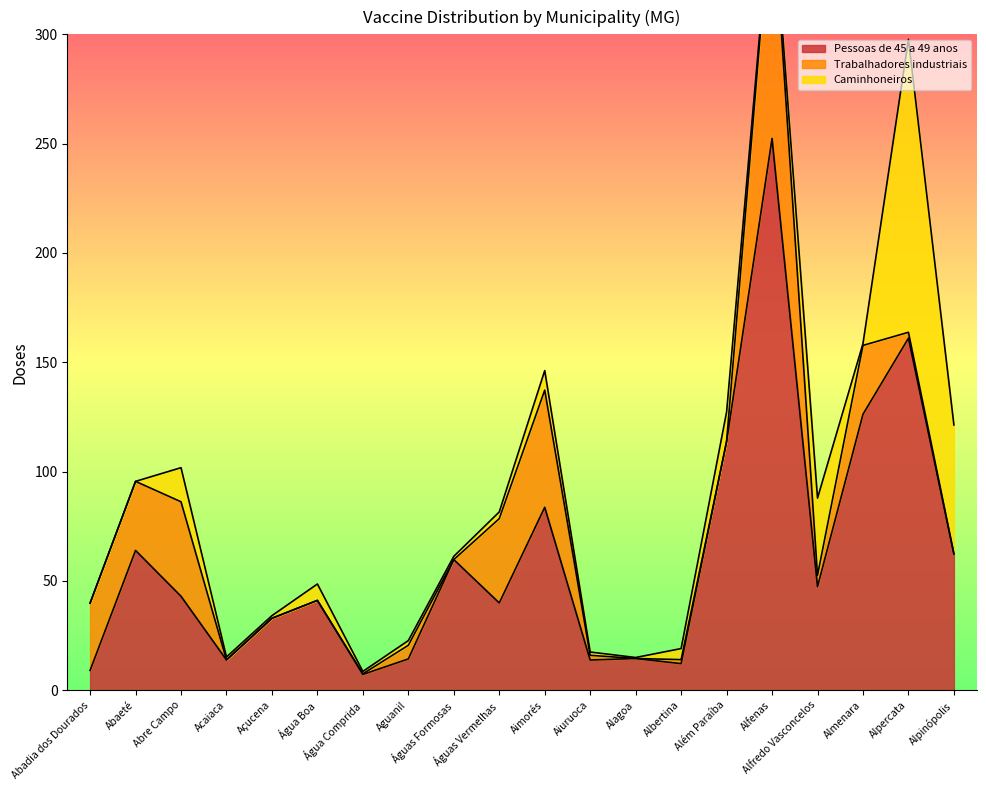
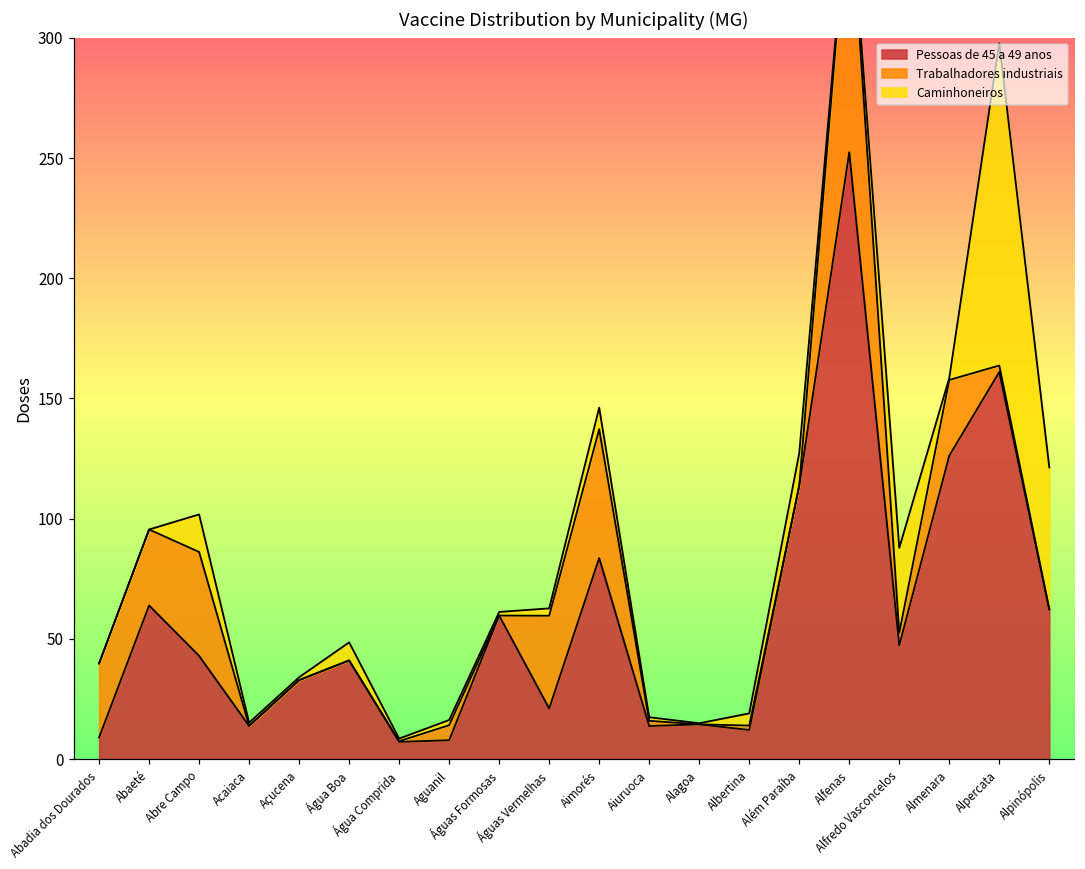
  {
    "Pessoas de 45 a 49 anos": {
      "Abadia dos Dourados": 9,
      "Abaeté": 64,
      "Abre Campo": 43,
-     "Aguanil": 14,
-     "Águas Vermelhas": 40,
+     "Aguanil": 8,
+     "Águas Vermelhas": 21,
      "Aimorés": 84,
      "Aiuruoca": 14,
      "Albertina": 12,
      "Alfenas": 252,
      "Alfredo Vasconcelos": 47,
      "Almenara": 126,
      "Alpercata": 161
    },
    "Trabalhadores industriais": {
      "Abre Campo": 43,
      "Aguanil": 6,
      "Águas Vermelhas": 39,
      "Aimorés": 54,
      "Aiuruoca": 2,
      "Albertina": 2,
      "Alfredo Vasconcelos": 5,
      "Alpercata": 3
    },
    "Caminhoneiros": {
      "Abre Campo": 16,
      "Acaiaca": 1,
      "Açucena": 1,
      "Água Boa": 8,
      "Aguanil": 2,
      "Águas Formosas": 2,
      "Águas Vermelhas": 3,
      "Aimorés": 9,
      "Aiuruoca": 2,
      "Albertina": 5,
      "Além Paraíba": 14,
      "Alfredo Vasconcelos": 35,
      "Alpercata": 134,
      "Alpinópolis": 59
    }
  }
